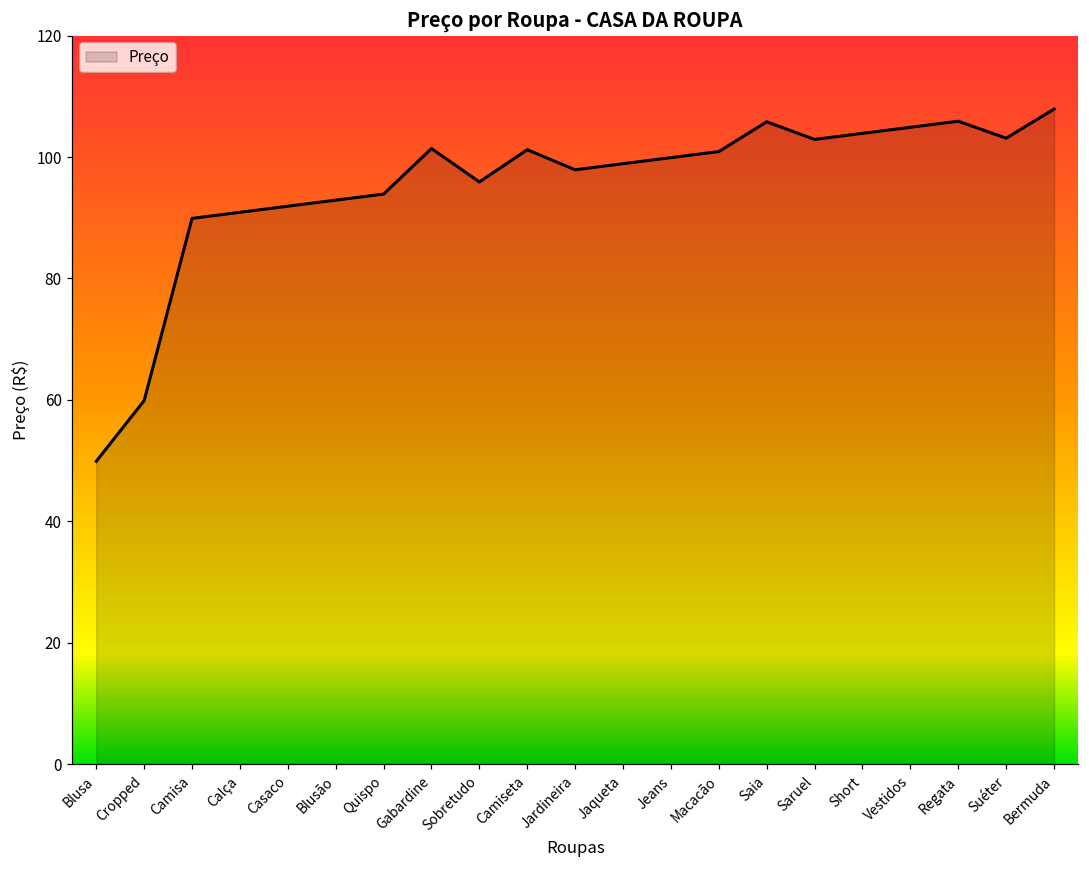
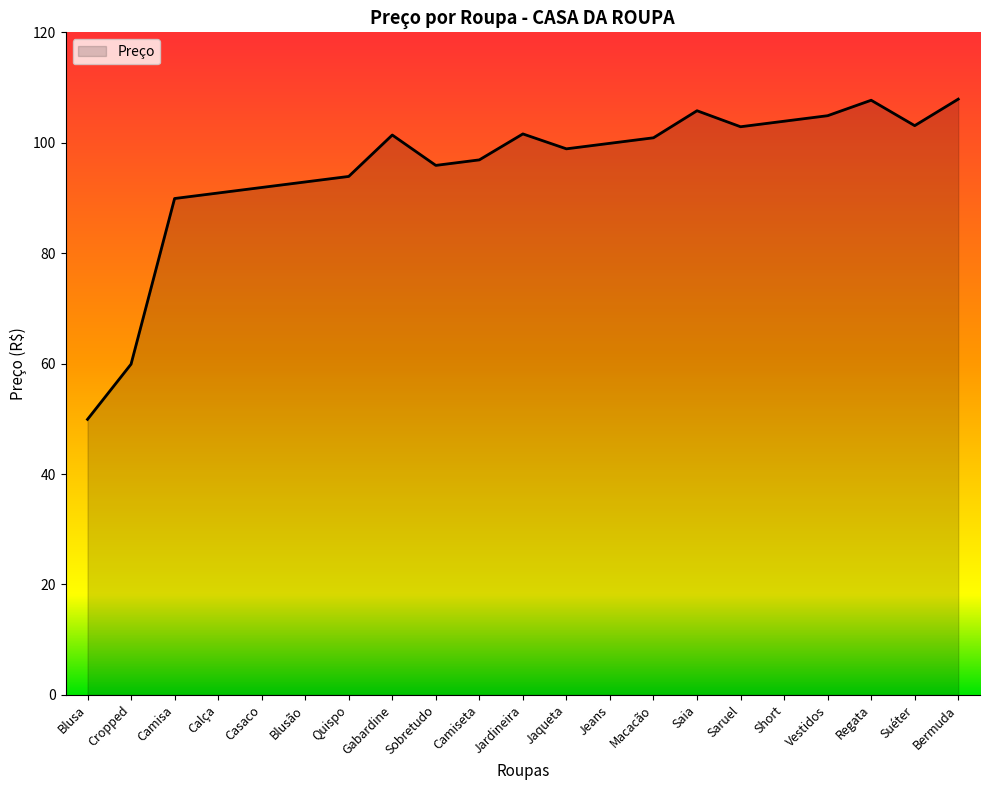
  {
    "Blusa": 50,
    "Cropped": 60,
    "Camisa": 90,
    "Calça": 91,
    "Casaco": 92,
    "Blusão": 93,
    "Quispo": 94,
    "Gabardine": 101,
    "Sobretudo": 96,
-   "Camiseta": 101,
-   "Jardineira": 98,
+   "Camiseta": 97,
+   "Jardineira": 102,
    "Jaqueta": 99,
    "Jeans": 100,
    "Macacão": 101,
    "Saia": 106,
    "Saruel": 103,
    "Short": 104,
    "Vestidos": 105,
-   "Regata": 106,
+   "Regata": 108,
    "Suéter": 103,
    "Bermuda": 108
  }
